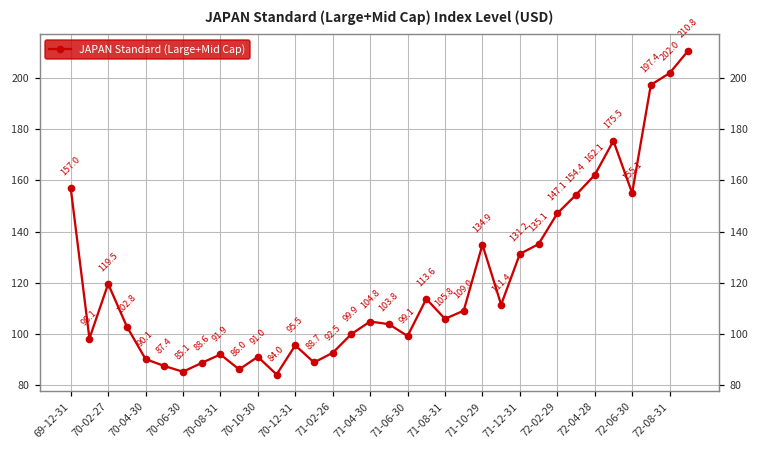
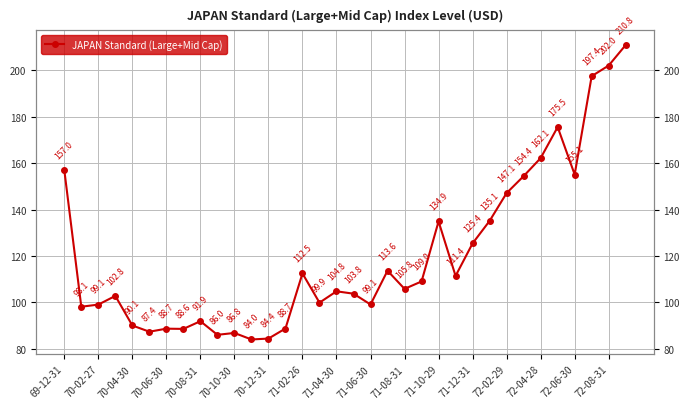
  {
    "69-12-31": 157.0,
-   "70-02-27": 119.5,
+   "70-02-27": 99.1,
    "70-04-30": 90.1,
-   "70-06-30": 85.1,
+   "70-06-30": 88.7,
    "70-08-31": 91.9,
-   "70-10-30": 91.0,
-   "70-12-31": 95.5,
-   "71-02-26": 92.5,
+   "70-10-30": 86.8,
+   "70-12-31": 84.4,
+   "71-02-26": 112.5,
    "71-06-30": 99.1,
    "71-08-31": 105.8,
    "71-10-29": 134.9,
-   "71-12-31": 131.2,
+   "71-12-31": 125.4,
    "72-02-29": 147.1,
    "72-04-28": 162.1,
    "72-06-30": 155.1,
    "72-08-31": 202.0
  }
